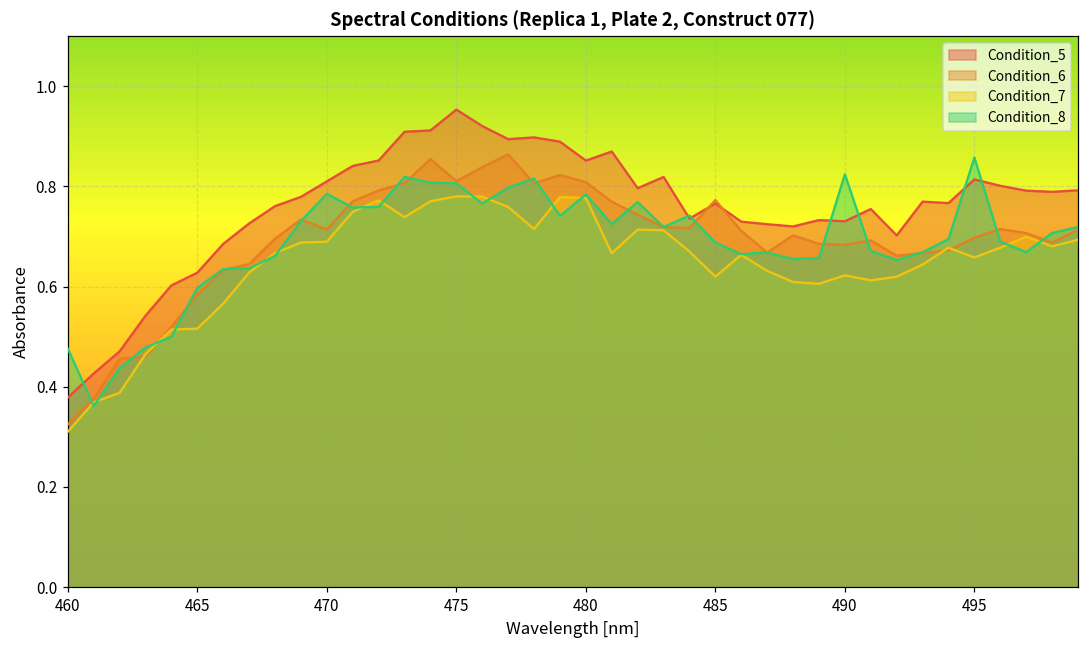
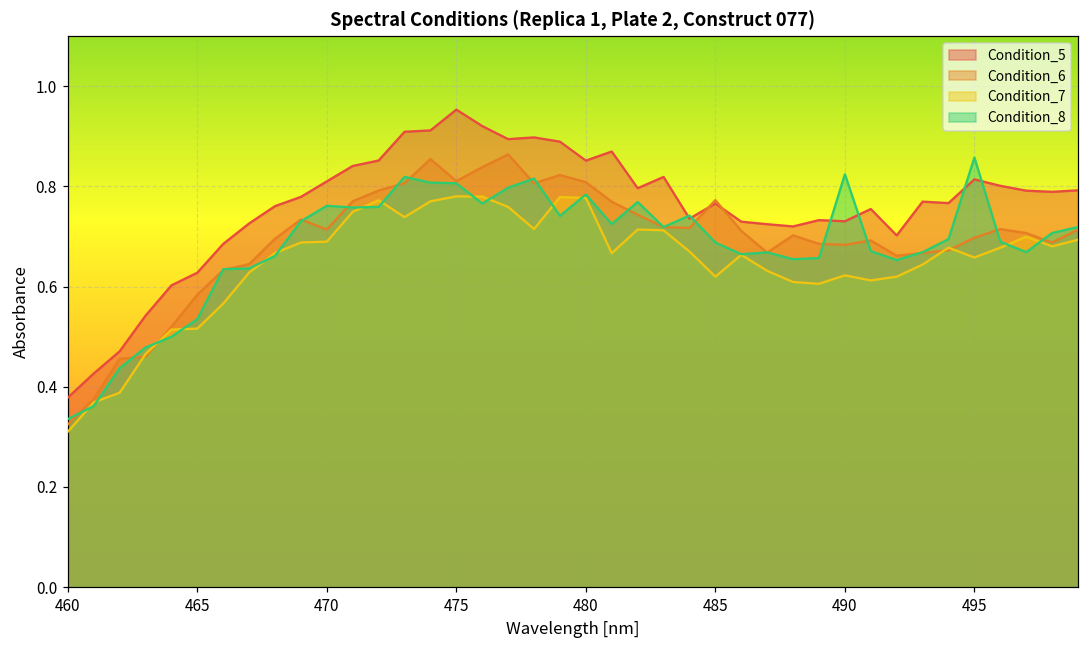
  {
    "Condition_8": {
-     "460": 0.48,
-     "465": 0.60,
-     "470": 0.79,
+     "460": 0.34,
+     "465": 0.54,
+     "470": 0.76,
      "480": 0.78,
      "485": 0.69,
      "490": 0.82,
      "495": 0.86
    }
  }
